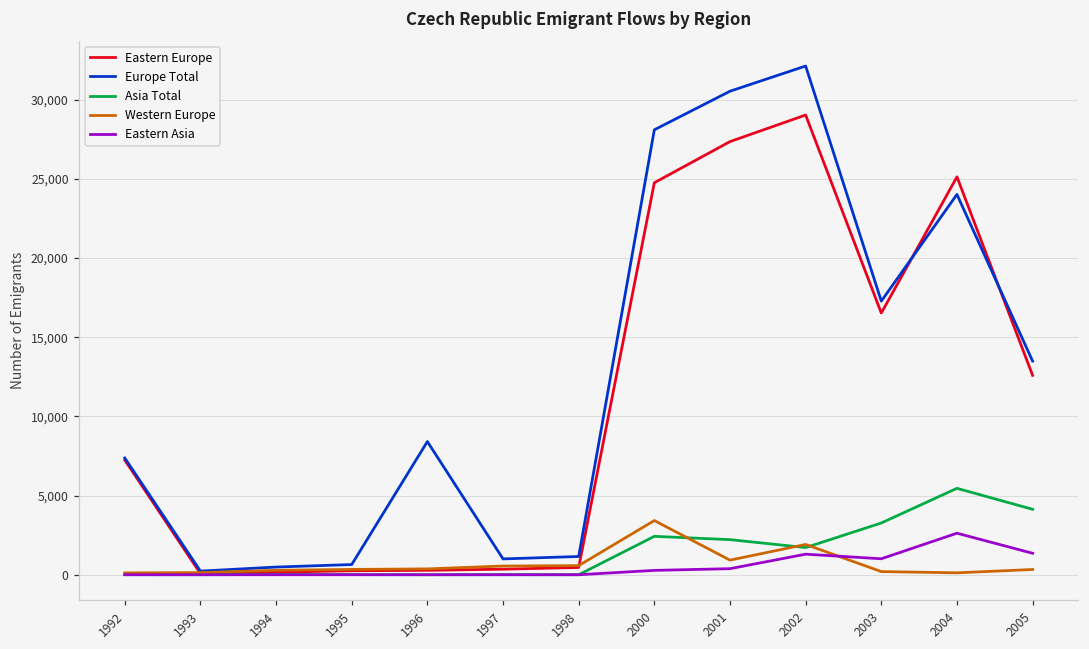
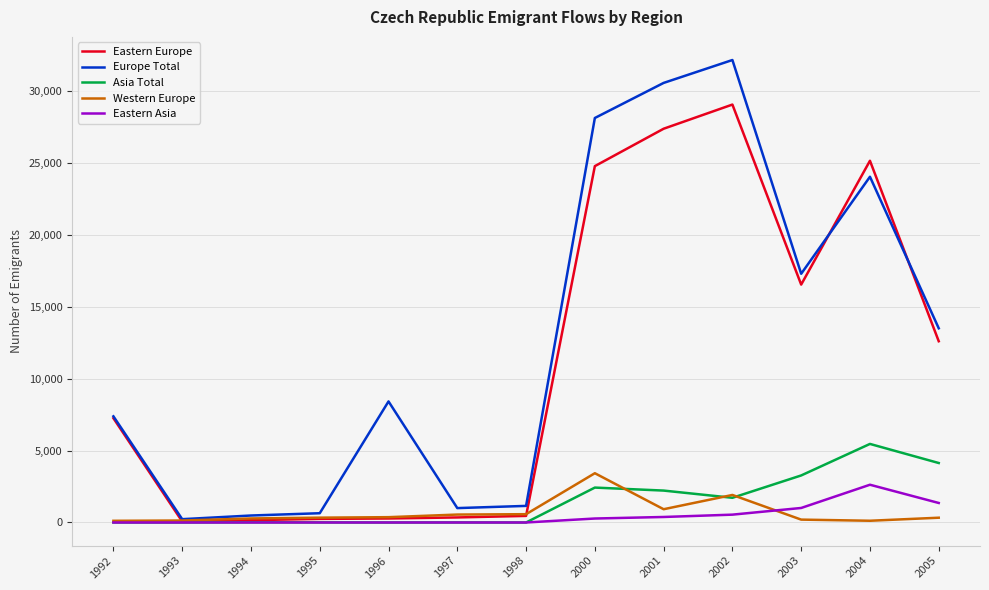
  {
    "Eastern Europe": {
      "1997": "400",
      "2000": "24,800",
      "2001": "27,400",
      "2002": "29,000",
      "2003": "16,500",
      "2004": "25,100",
      "2005": "12,600"
    },
    "Europe Total": {
      "1994": "500",
      "1995": "600",
      "1996": "8,400",
      "1997": "1,000",
      "1998": "1,200",
      "2000": "28,100",
      "2001": "30,500",
      "2002": "32,100",
      "2003": "17,300",
      "2004": "24,000",
      "2005": "13,500"
    },
    "Asia Total": {
      "2000": "2,400",
      "2001": "2,200",
      "2002": "1,700",
      "2003": "3,300",
      "2004": "5,500",
      "2005": "4,100"
    },
    "Western Europe": {
      "1997": "600",
      "2000": "3,400",
      "2001": "900",
      "2002": "1,900",
      "2003": "200",
      "2004": "100",
      "2005": "300"
    },
    "Eastern Asia": {
      "2000": "300",
      "2001": "400",
-     "2002": "1,300",
+     "2002": "500",
      "2003": "1,000",
      "2004": "2,600",
      "2005": "1,400"
    }
  }
